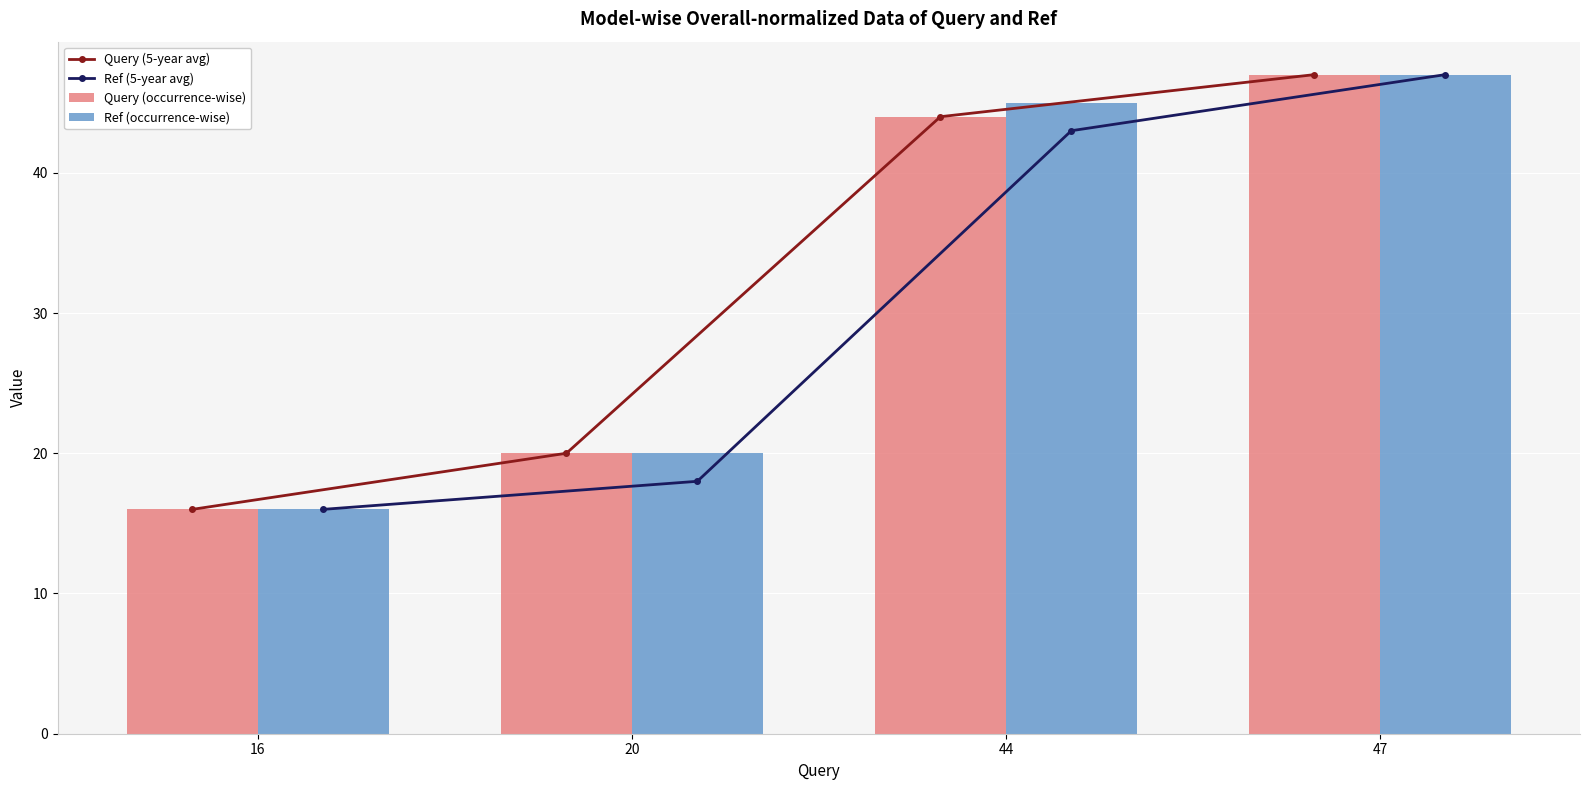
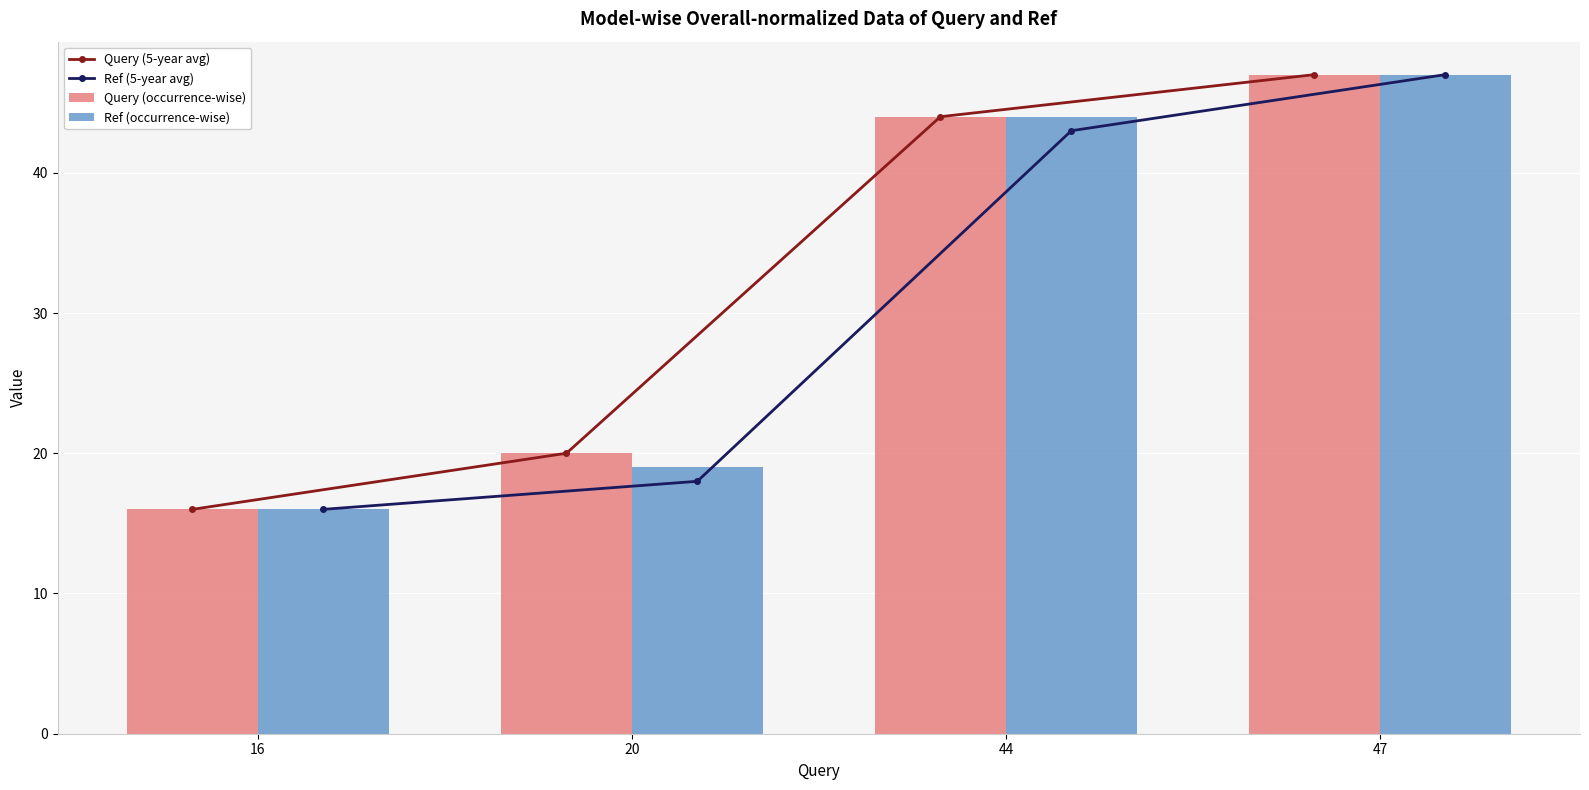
  {
    "Query (occurrence-wise)": {
      "16": 16,
      "20": 20,
      "44": 44,
      "47": 47
    },
    "Ref (occurrence-wise)": {
      "16": 16,
-     "20": 20,
-     "44": 45,
+     "20": 19,
+     "44": 44,
      "47": 47
    }
  }
